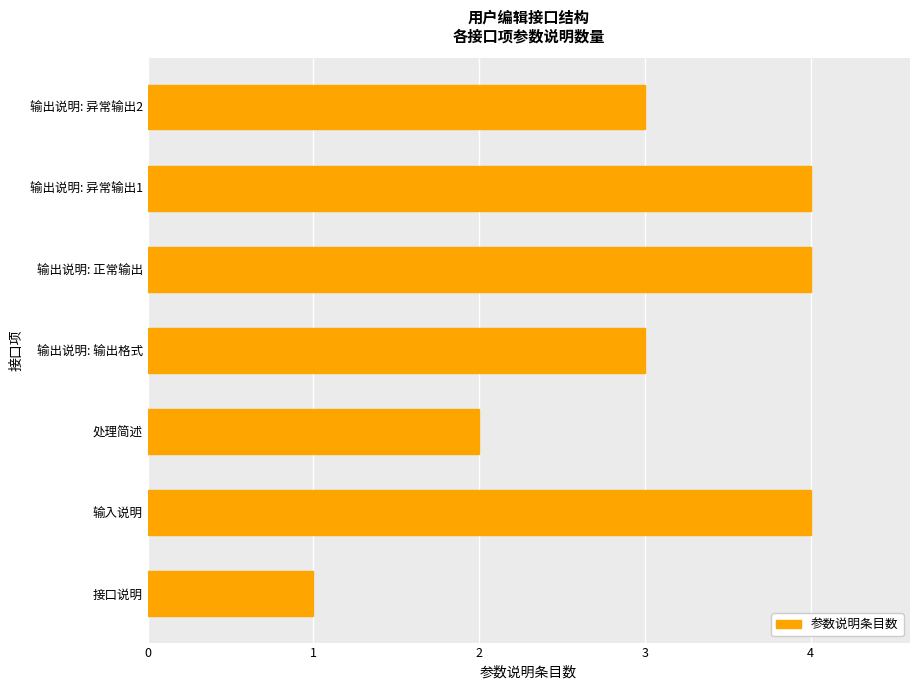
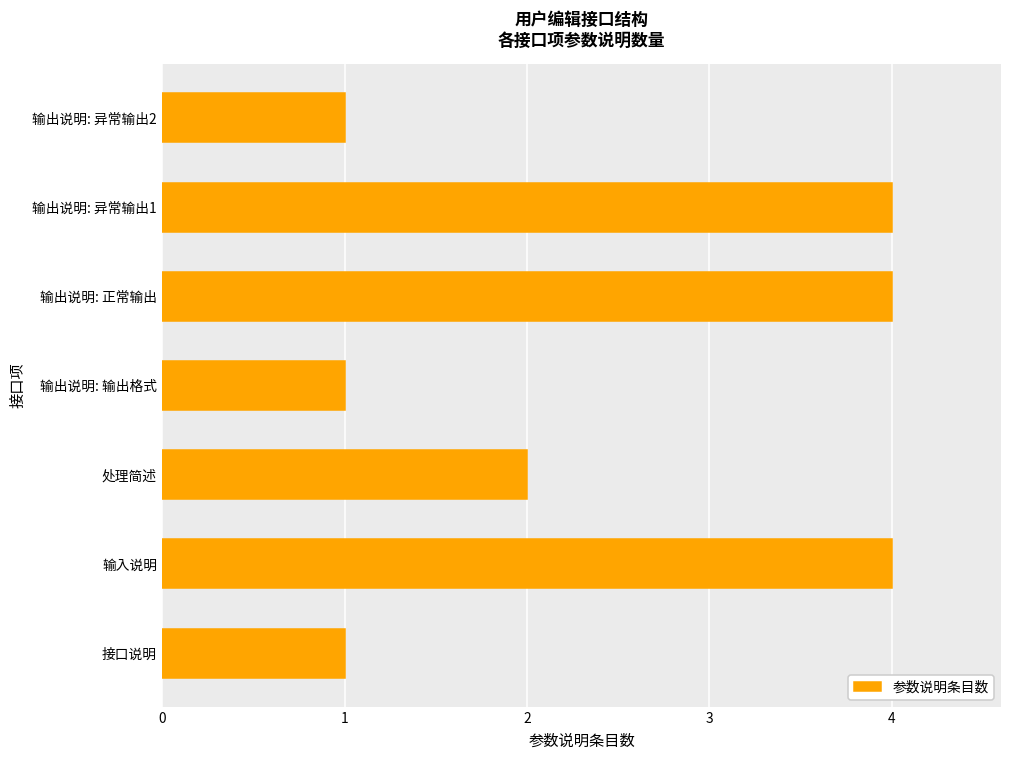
  {
-   "输出说明: 异常输出2": 3,
+   "输出说明: 异常输出2": 1,
    "输出说明: 异常输出1": 4,
    "输出说明: 正常输出": 4,
-   "输出说明: 输出格式": 3,
+   "输出说明: 输出格式": 1,
    "处理简述": 2,
    "输入说明": 4,
    "接口说明": 1
  }
